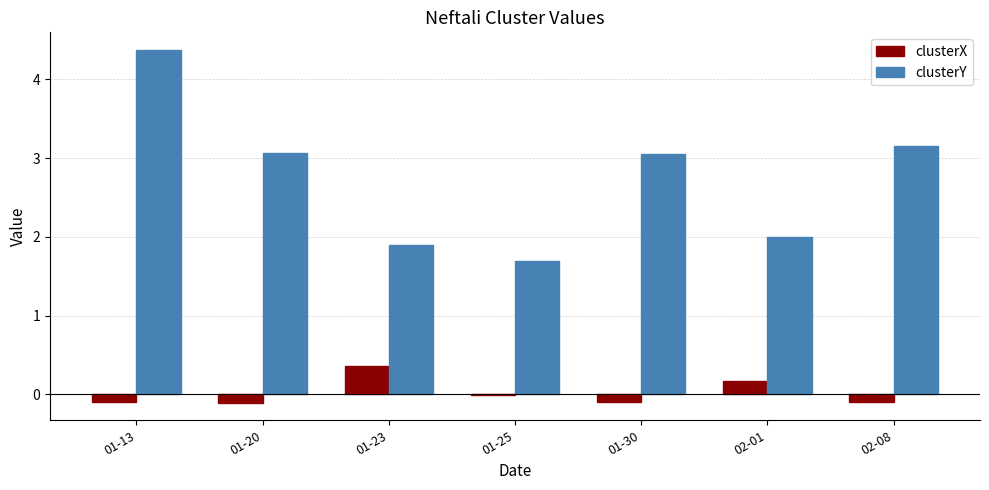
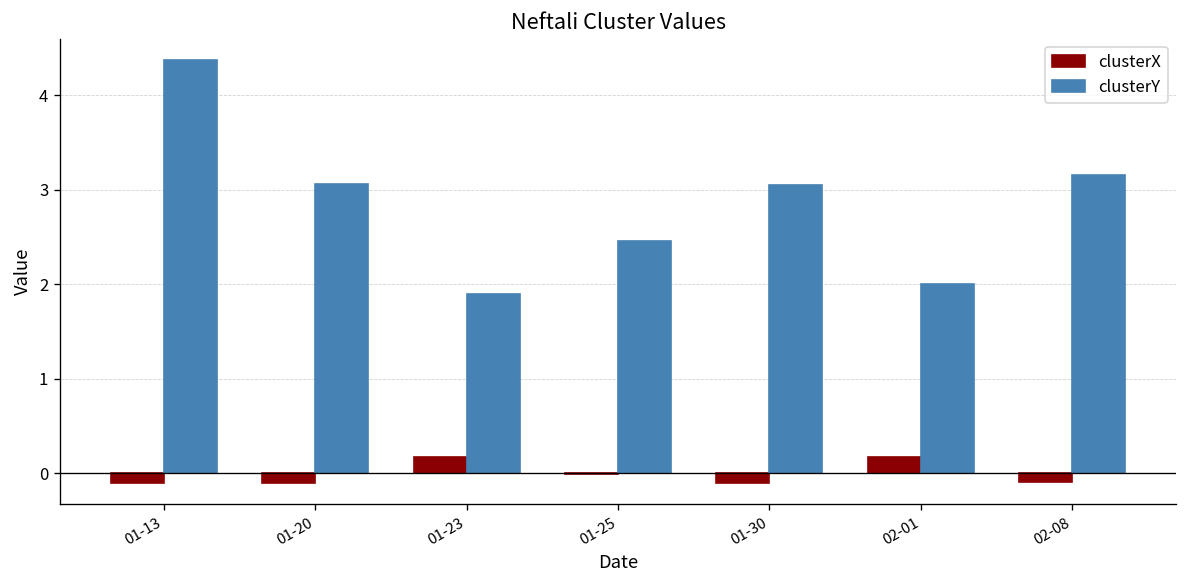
  {
    "clusterX": {
      "01-13": -0.1,
      "01-20": -0.1,
-     "01-23": 0.4,
+     "01-23": 0.2,
      "01-30": -0.1,
      "02-01": 0.2,
      "02-08": -0.1
    },
    "clusterY": {
      "01-13": 4.4,
      "01-20": 3.1,
      "01-23": 1.9,
-     "01-25": 1.7,
+     "01-25": 2.5,
      "01-30": 3.1,
      "02-01": 2.0,
      "02-08": 3.2
    }
  }
